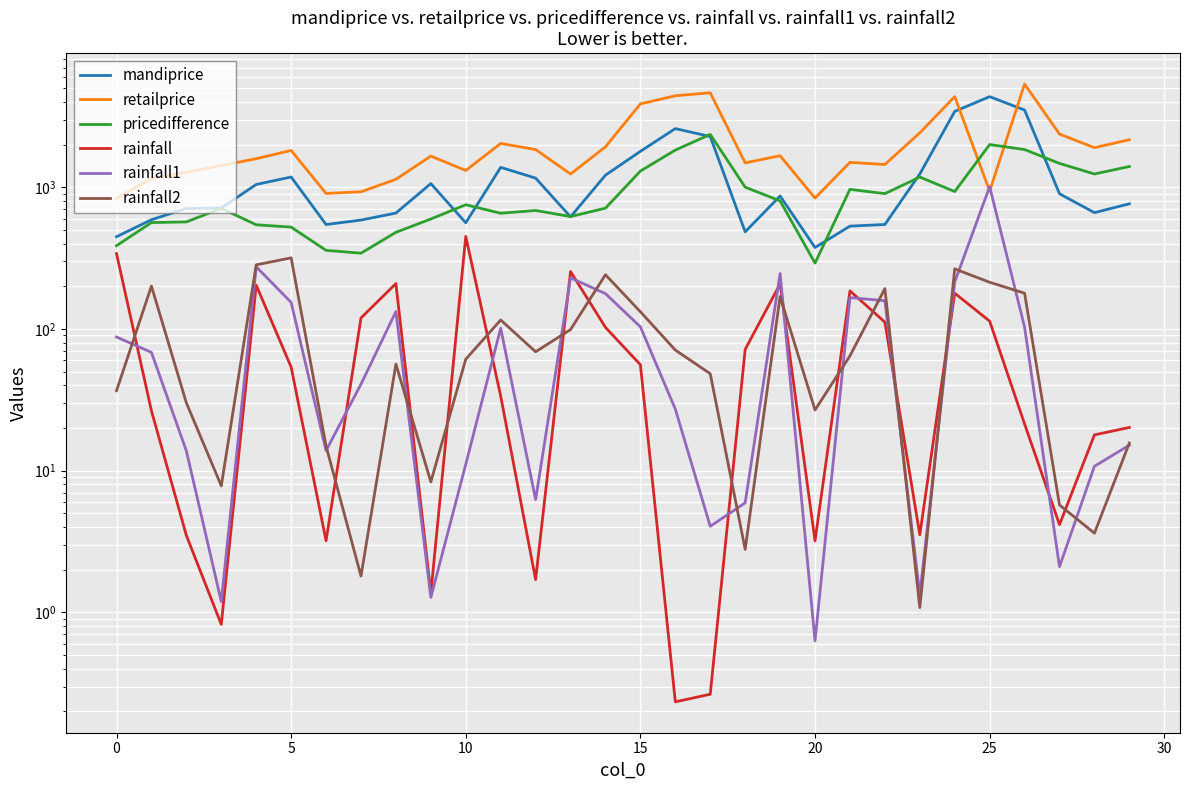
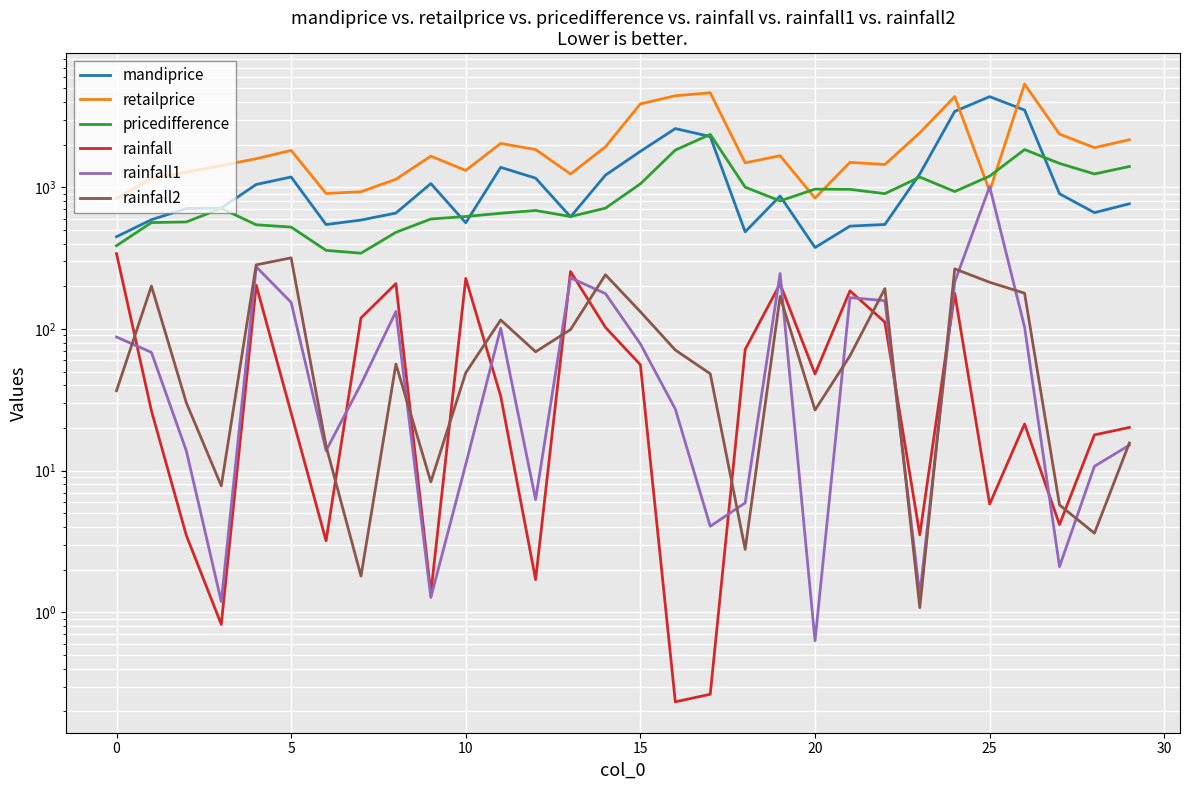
  {
    "mandiprice": {
      "0": 450,
      "5": 1200,
      "10": 560,
      "15": 1800,
      "20": 380,
      "25": 4400
    },
    "retailprice": {
      "5": 1800,
      "10": 1300,
      "15": 3900,
      "20": 800,
      "25": 900
    },
    "pricedifference": {
      "0": 390,
      "5": 520,
-     "10": 800,
-     "15": 1300,
-     "20": 290,
-     "25": 2000
+     "10": 600,
+     "15": 1100,
+     "20": 1000,
+     "25": 1200
    },
    "rainfall": {
      "0": 340,
-     "5": 54,
-     "10": 450,
+     "5": 26,
+     "10": 230,
      "15": 56,
-     "20": 3.2,
-     "25": 110
+     "20": 48,
+     "25": 5.8
    },
    "rainfall1": {
      "0": 90,
      "5": 150,
      "10": 11,
-     "15": 100,
+     "15": 80,
      "20": 0.6,
      "25": 1000
    },
    "rainfall2": {
      "0": 37,
      "5": 320,
-     "10": 61,
+     "10": 49,
      "15": 130,
      "20": 27,
      "25": 210
    }
  }
